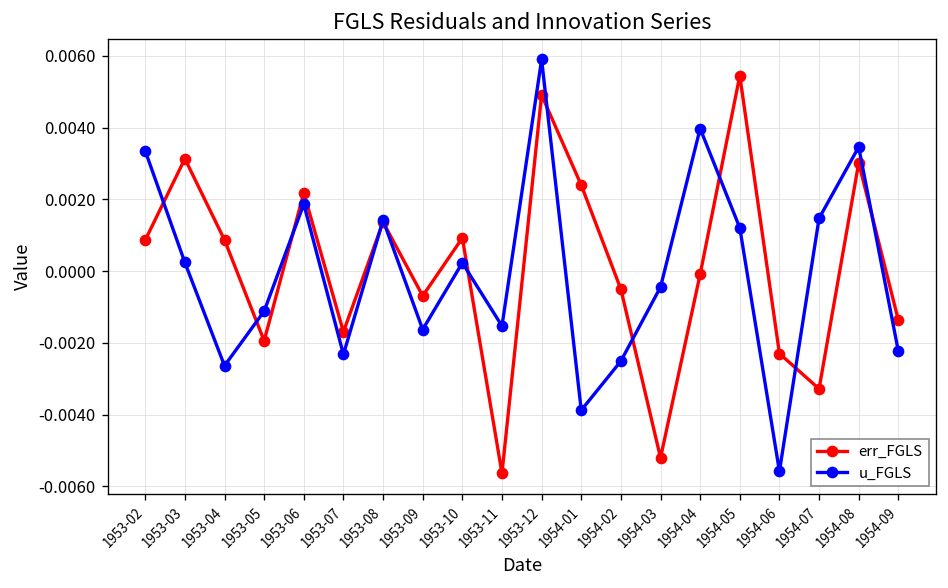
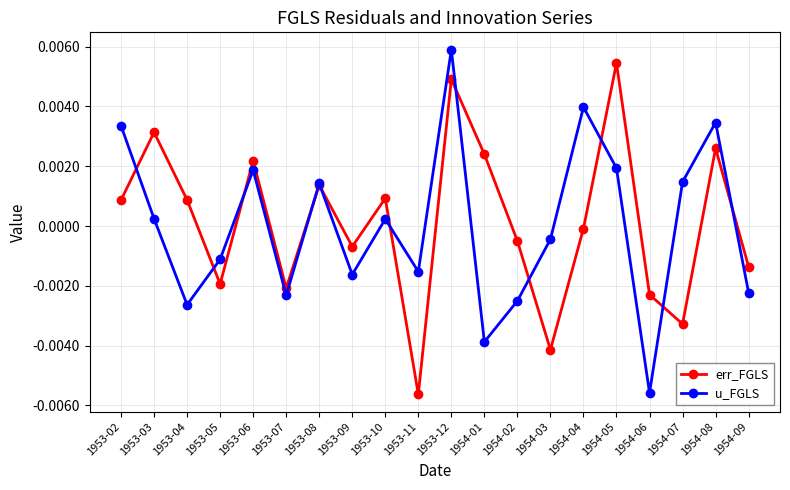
  {
    "err_FGLS": {
      "1953-02": 0.0009,
      "1953-03": 0.0031,
      "1953-04": 0.0009,
      "1953-05": -0.0019,
      "1953-06": 0.0022,
-     "1953-07": -0.0017,
+     "1953-07": -0.0021,
      "1953-09": -0.0007,
      "1953-10": 0.0009,
      "1953-11": -0.0056,
      "1953-12": 0.0049,
      "1954-01": 0.0024,
      "1954-02": -0.0005,
-     "1954-03": -0.0052,
+     "1954-03": -0.0041,
      "1954-04": -0.0001,
      "1954-05": 0.0055,
      "1954-06": -0.0023,
      "1954-07": -0.0033,
-     "1954-08": 0.0030,
+     "1954-08": 0.0026,
      "1954-09": -0.0014
    },
    "u_FGLS": {
      "1953-02": 0.0034,
      "1953-03": 0.0002,
      "1953-04": -0.0026,
      "1953-05": -0.0011,
      "1953-06": 0.0019,
      "1953-07": -0.0023,
      "1953-09": -0.0016,
      "1953-10": 0.0002,
      "1953-11": -0.0015,
      "1953-12": 0.0059,
      "1954-01": -0.0039,
      "1954-02": -0.0025,
      "1954-03": -0.0004,
      "1954-04": 0.0040,
-     "1954-05": 0.0012,
+     "1954-05": 0.0019,
      "1954-06": -0.0056,
      "1954-07": 0.0015,
      "1954-08": 0.0035,
      "1954-09": -0.0022
    }
  }
